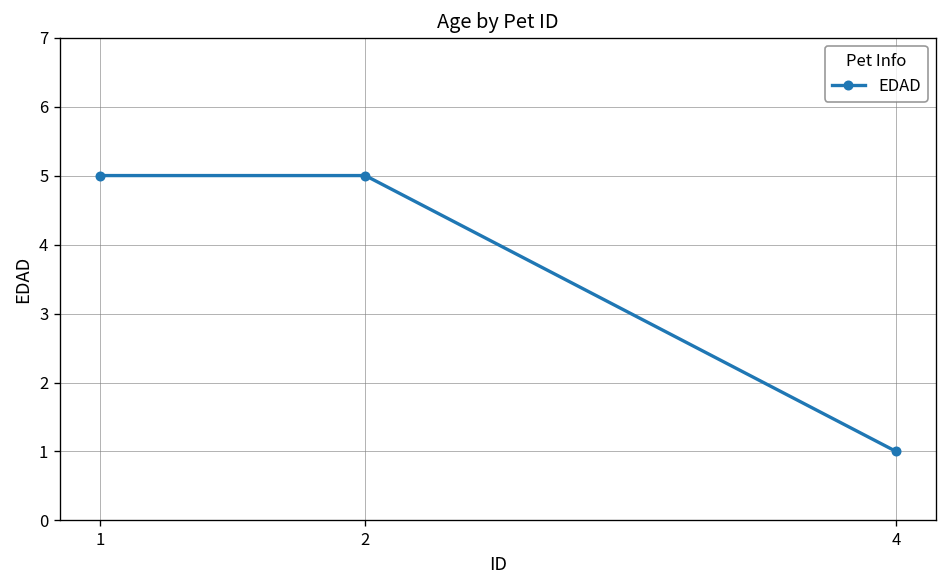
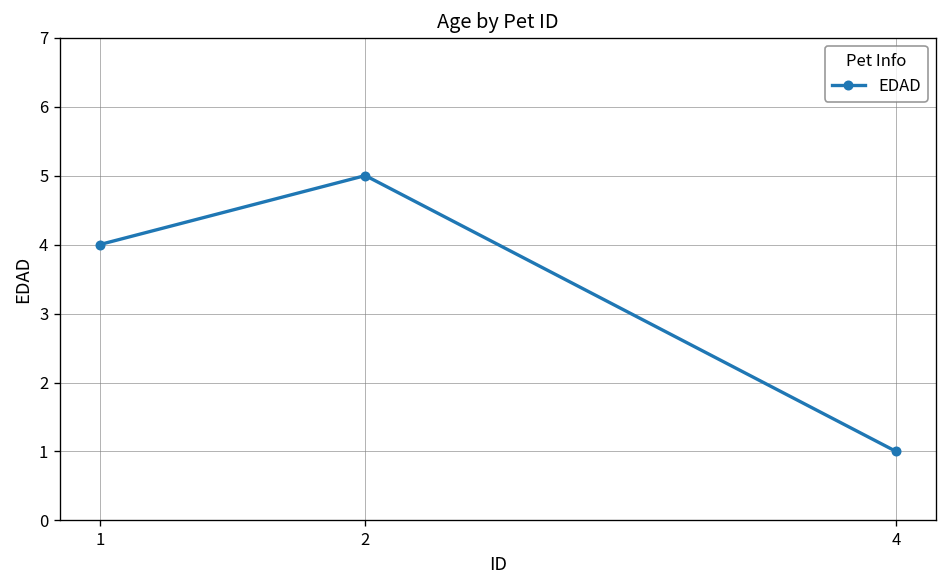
  {
-   "1": 5,
+   "1": 4,
    "2": 5,
    "4": 1
  }
